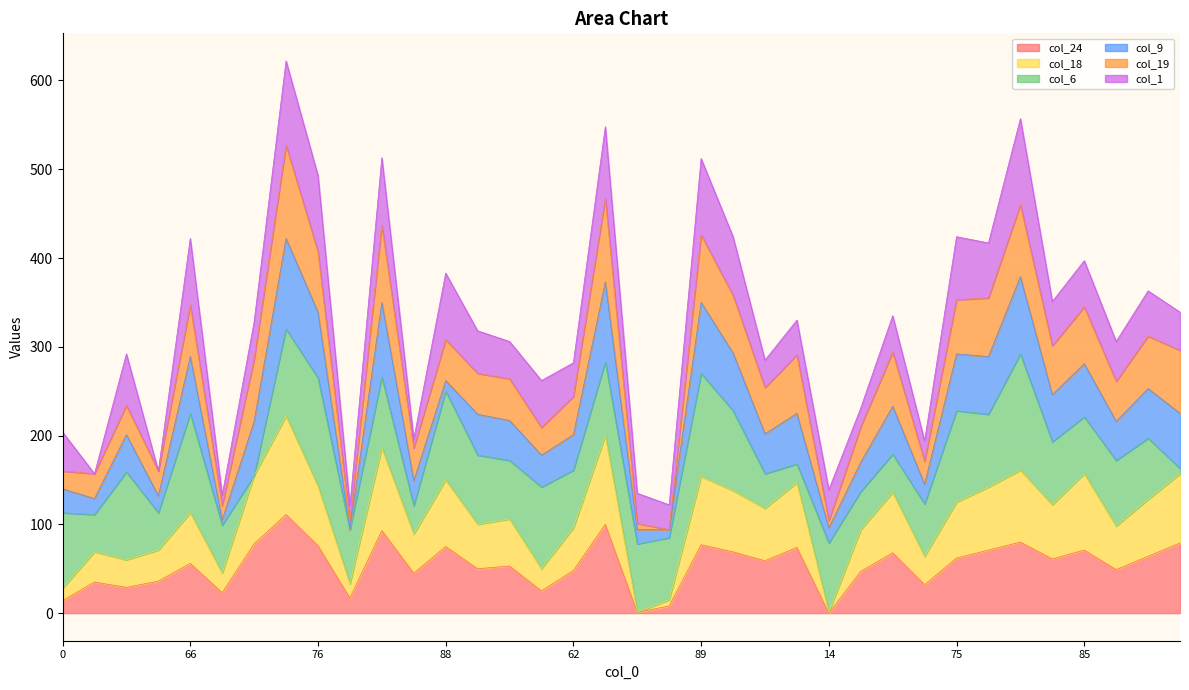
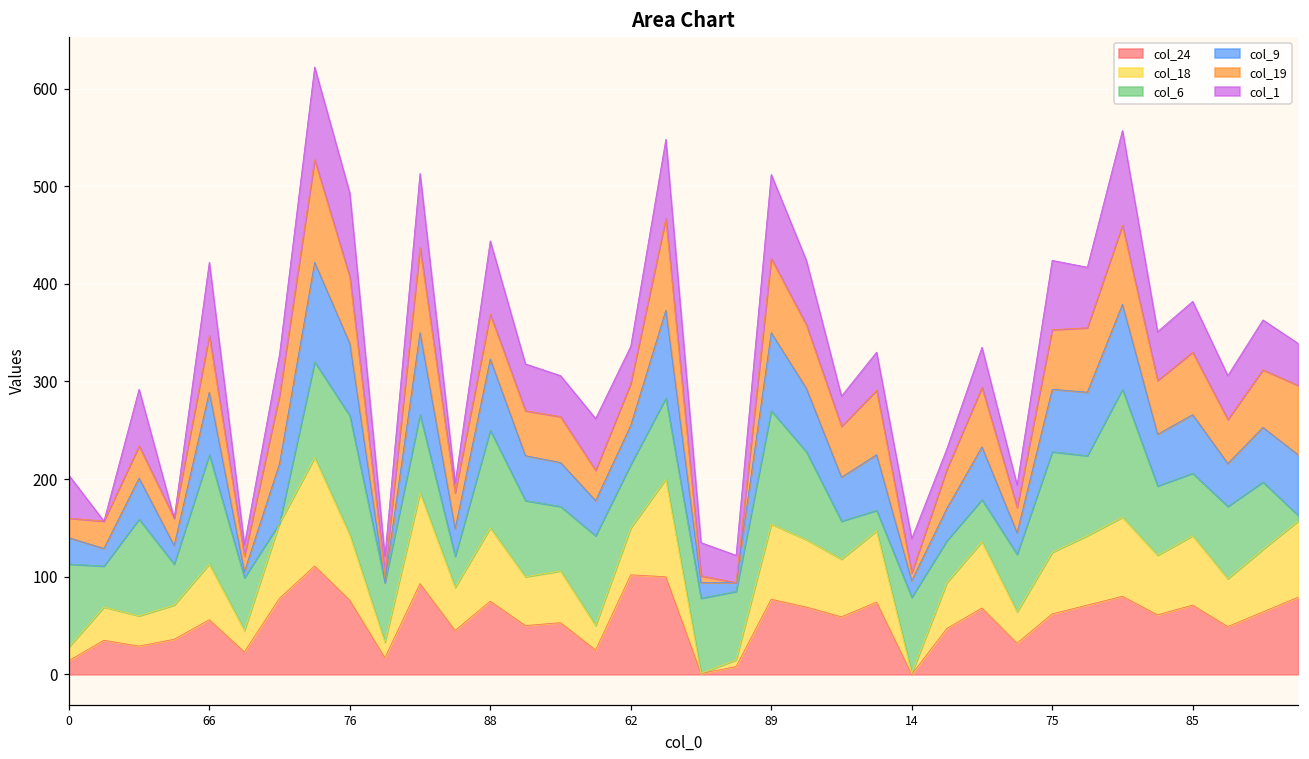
  {
    "col_24": {
      "0": 10,
      "66": 60,
      "76": 80,
      "88": 80,
-     "62": 50,
+     "62": 100,
      "89": 80,
      "75": 60,
      "85": 70
    },
    "col_18": {
      "0": 10,
      "66": 60,
      "76": 70,
      "88": 80,
      "62": 50,
      "89": 80,
      "75": 60,
-     "85": 90
+     "85": 70
    },
    "col_6": {
      "0": 90,
      "66": 110,
      "76": 120,
      "88": 100,
      "62": 70,
      "89": 120,
      "75": 100,
      "85": 60
    },
    "col_9": {
      "0": 30,
      "66": 60,
      "76": 70,
-     "88": 10,
+     "88": 70,
      "62": 40,
      "89": 80,
      "75": 60,
      "85": 60
    },
    "col_19": {
      "0": 20,
      "66": 60,
      "76": 70,
      "88": 50,
      "62": 40,
      "89": 80,
      "75": 60,
      "85": 60
    },
    "col_1": {
      "0": 40,
      "66": 80,
      "76": 90,
      "88": 80,
      "62": 40,
      "89": 90,
      "75": 70,
      "85": 50
    }
  }
